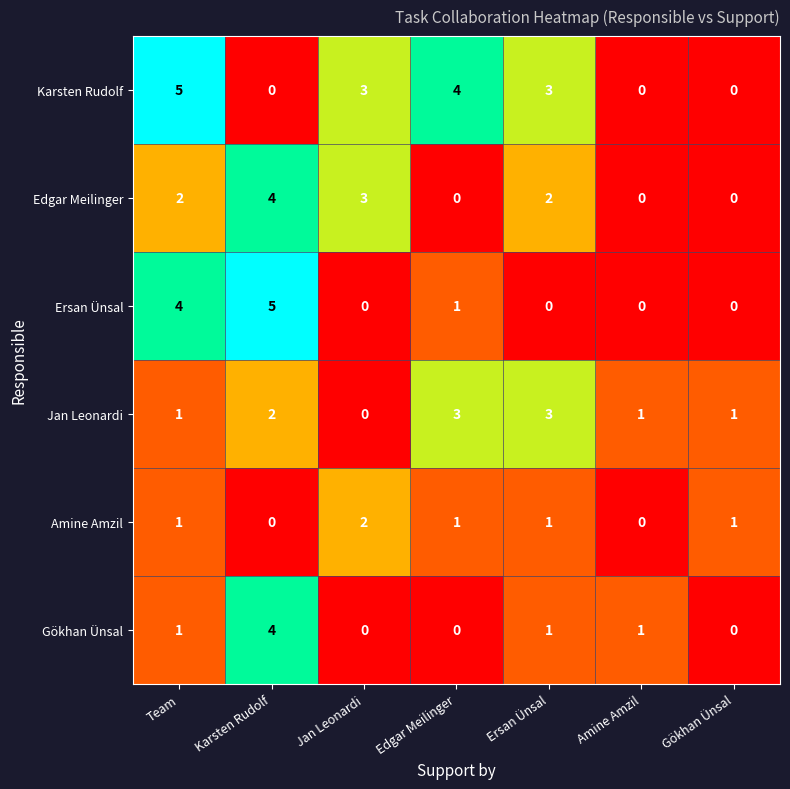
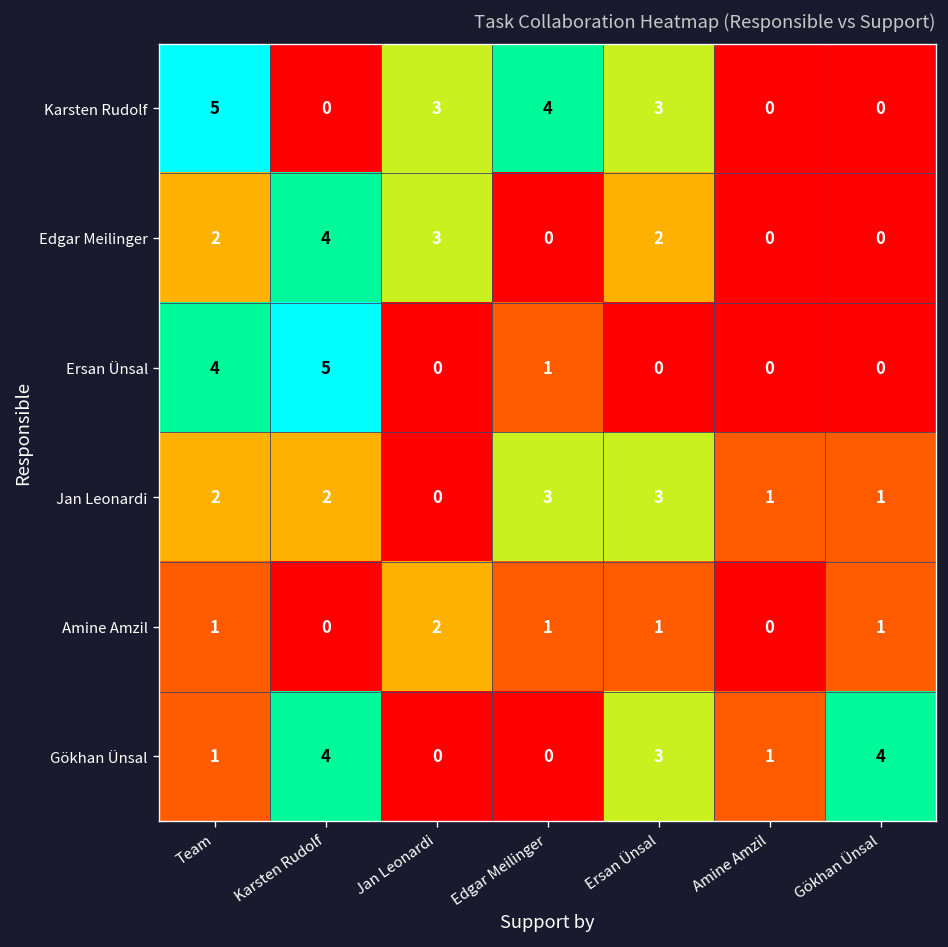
  {
    "Karsten Rudolf": {
      "Team": 5,
      "Karsten Rudolf": 0,
      "Jan Leonardi": 3,
      "Edgar Meilinger": 4,
      "Ersan Ünsal": 3,
      "Amine Amzil": 0,
      "Gökhan Ünsal": 0
    },
    "Edgar Meilinger": {
      "Team": 2,
      "Karsten Rudolf": 4,
      "Jan Leonardi": 3,
      "Edgar Meilinger": 0,
      "Ersan Ünsal": 2,
      "Amine Amzil": 0,
      "Gökhan Ünsal": 0
    },
    "Ersan Ünsal": {
      "Team": 4,
      "Karsten Rudolf": 5,
      "Jan Leonardi": 0,
      "Edgar Meilinger": 1,
      "Ersan Ünsal": 0,
      "Amine Amzil": 0,
      "Gökhan Ünsal": 0
    },
    "Jan Leonardi": {
-     "Team": 1,
+     "Team": 2,
      "Karsten Rudolf": 2,
      "Jan Leonardi": 0,
      "Edgar Meilinger": 3,
      "Ersan Ünsal": 3,
      "Amine Amzil": 1,
      "Gökhan Ünsal": 1
    },
    "Amine Amzil": {
      "Team": 1,
      "Karsten Rudolf": 0,
      "Jan Leonardi": 2,
      "Edgar Meilinger": 1,
      "Ersan Ünsal": 1,
      "Amine Amzil": 0,
      "Gökhan Ünsal": 1
    },
    "Gökhan Ünsal": {
      "Team": 1,
      "Karsten Rudolf": 4,
      "Jan Leonardi": 0,
      "Edgar Meilinger": 0,
-     "Ersan Ünsal": 1,
+     "Ersan Ünsal": 3,
      "Amine Amzil": 1,
-     "Gökhan Ünsal": 0
+     "Gökhan Ünsal": 4
    }
  }
